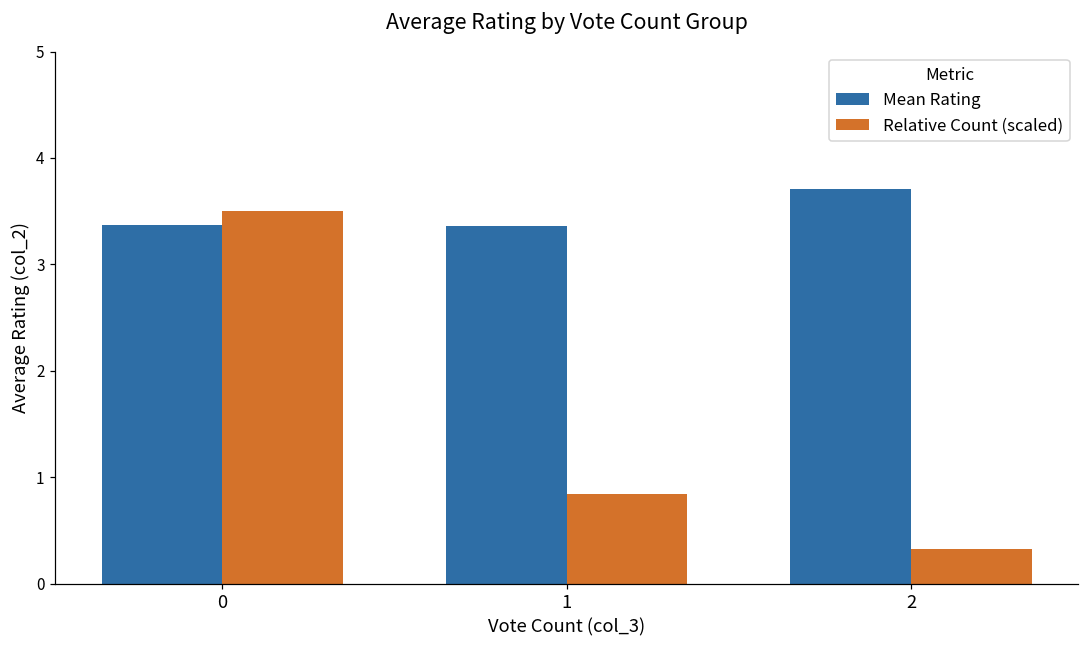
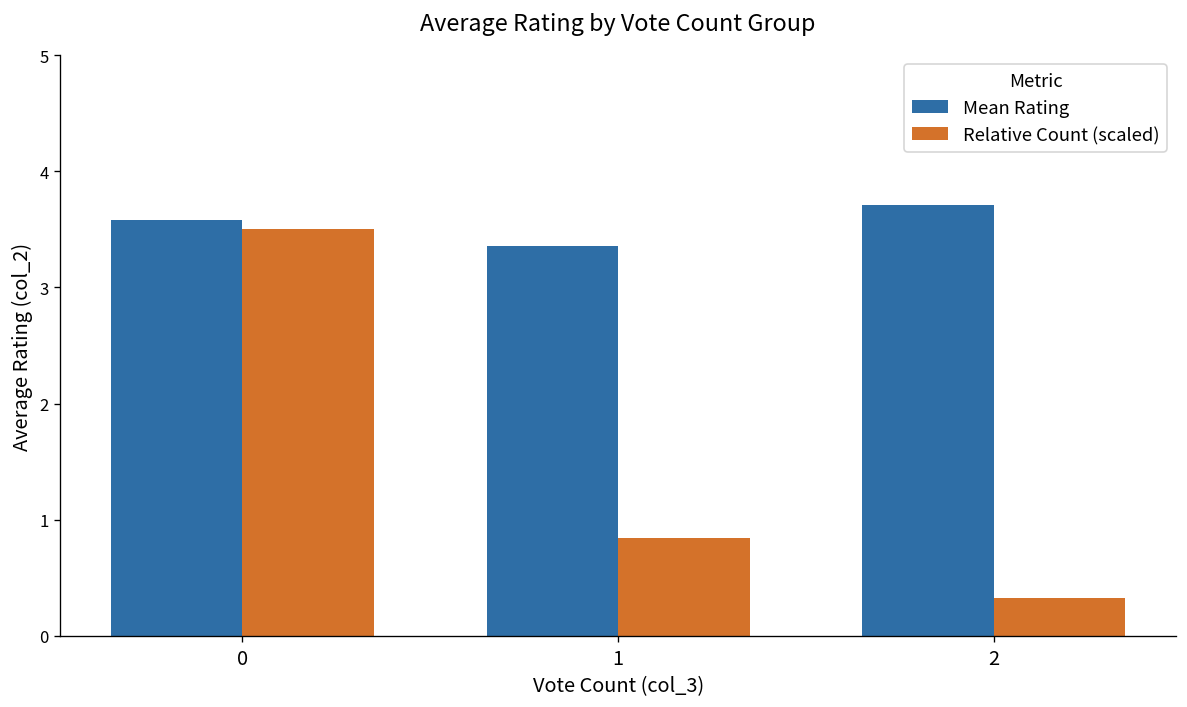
  {
    "Mean Rating": {
-     "0": 3.4,
+     "0": 3.6,
      "1": 3.4,
      "2": 3.7
    },
    "Relative Count (scaled)": {
      "0": 3.5,
      "1": 0.8,
      "2": 0.3
    }
  }
